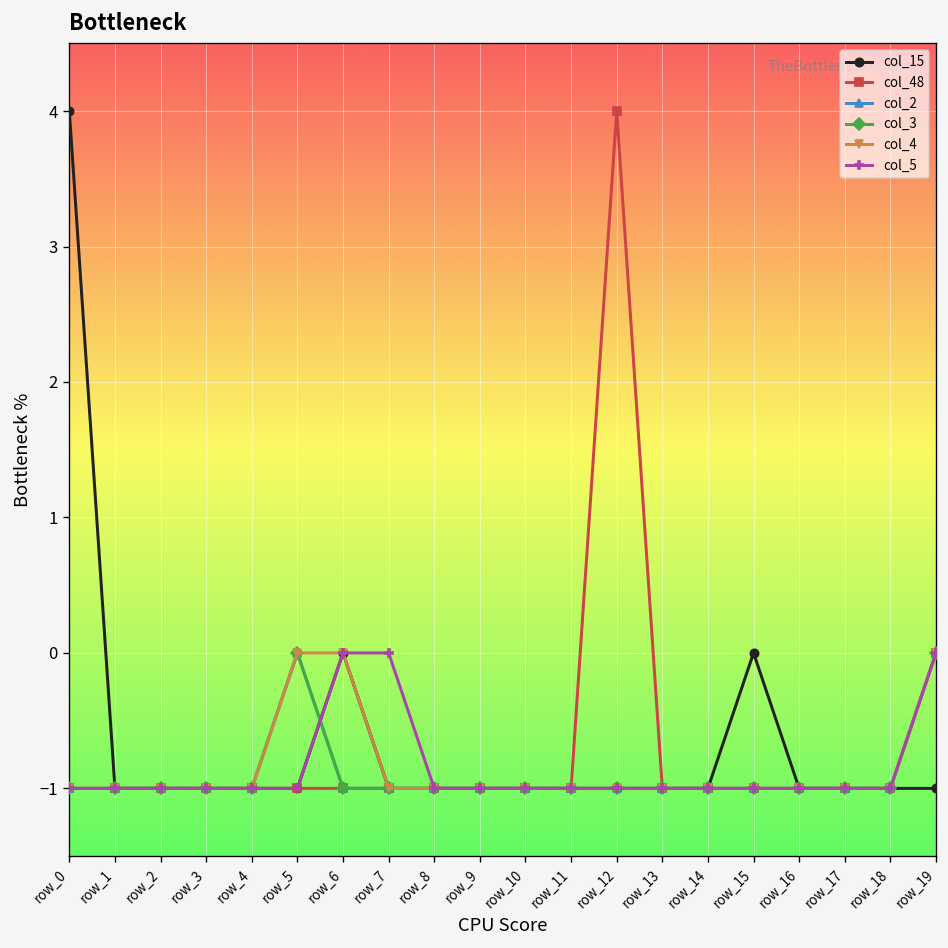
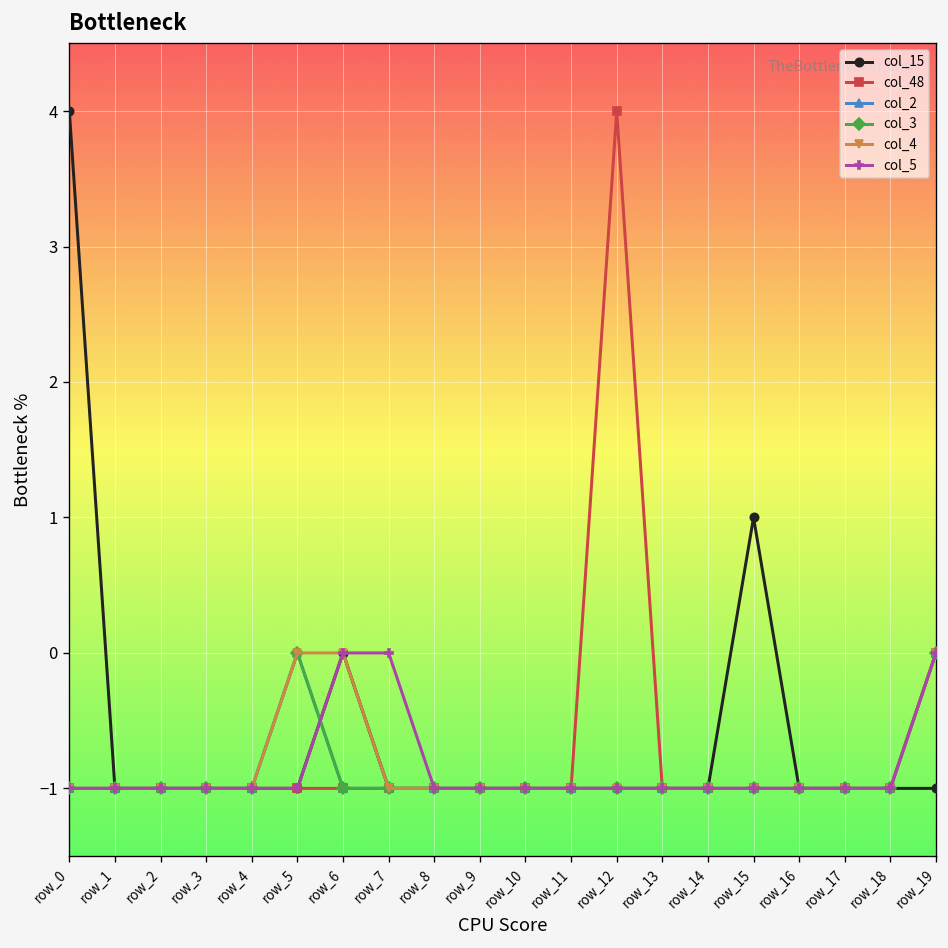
  {
    "col_15": {
      "row_0": 4,
-     "row_15": 0,
+     "row_15": 1,
      "row_19": -1
    },
    "col_48": {
      "row_12": 4
    },
    "col_5": {
      "row_7": 0
    }
  }
